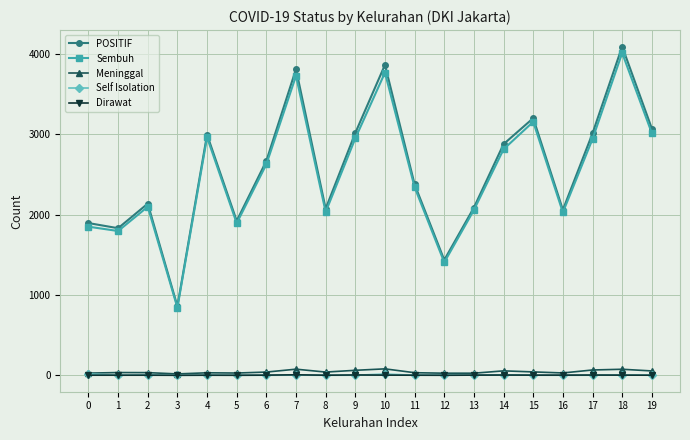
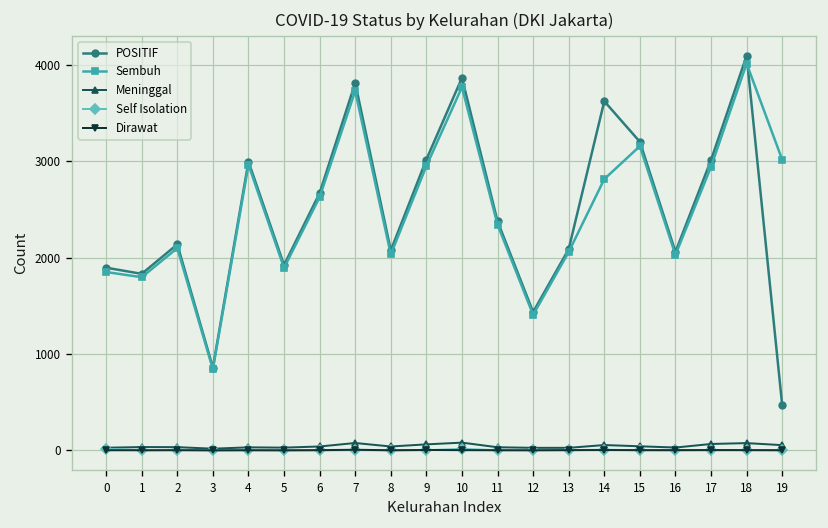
  {
    "POSITIF": {
      "0": 1900,
      "1": 1800,
      "2": 2100,
      "4": 3000,
      "6": 2700,
      "7": 3800,
      "8": 2100,
      "9": 3000,
      "10": 3900,
      "11": 2400,
-     "14": 2900,
+     "14": 3600,
      "15": 3200,
      "17": 3000,
      "18": 4100,
-     "19": 3100
+     "19": 500
    }
  }
